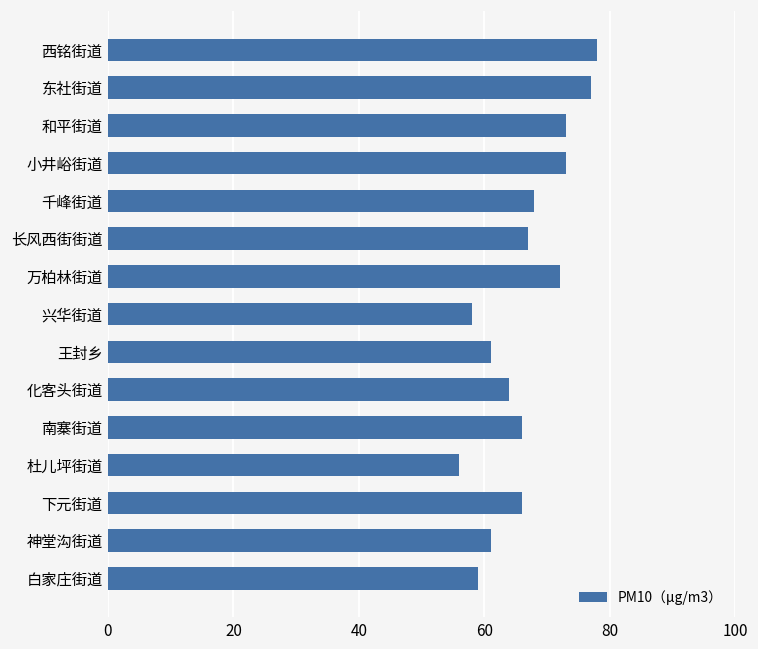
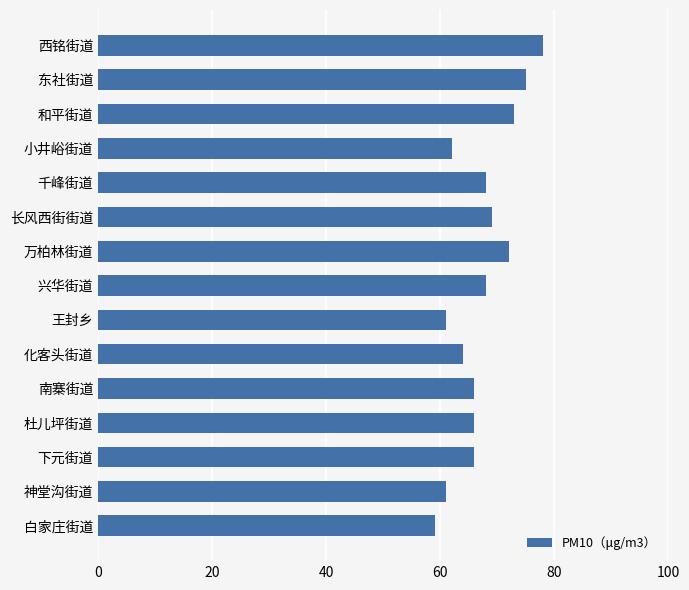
  {
    "西铭街道": 78,
-   "东社街道": 77,
+   "东社街道": 75,
    "和平街道": 73,
-   "小井峪街道": 73,
+   "小井峪街道": 62,
    "千峰街道": 68,
-   "长风西街街道": 67,
+   "长风西街街道": 69,
    "万柏林街道": 72,
-   "兴华街道": 58,
+   "兴华街道": 68,
    "王封乡": 61,
    "化客头街道": 64,
    "南寨街道": 66,
-   "杜儿坪街道": 56,
+   "杜儿坪街道": 66,
    "下元街道": 66,
    "神堂沟街道": 61,
    "白家庄街道": 59
  }
